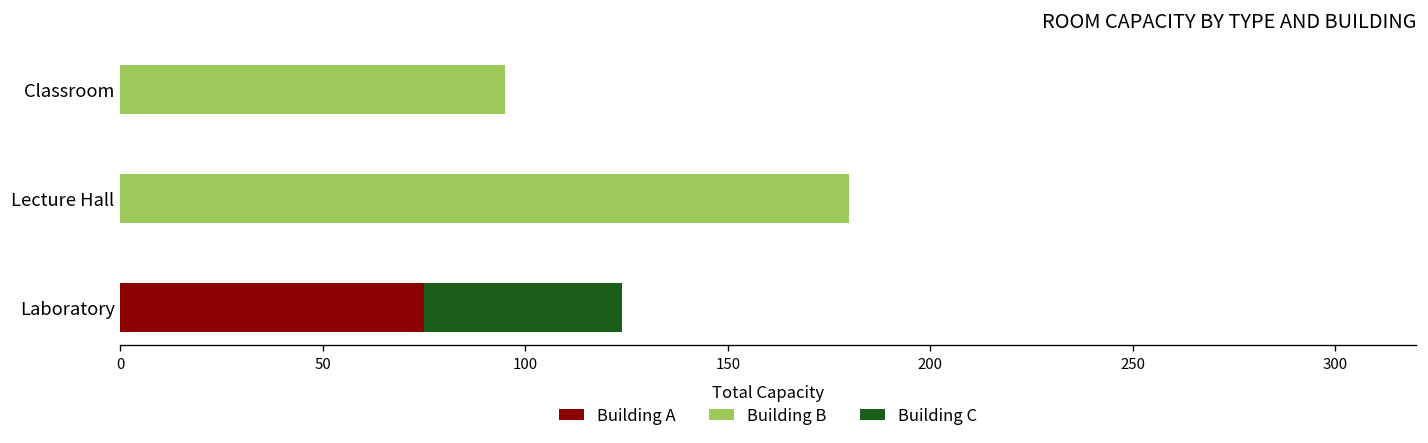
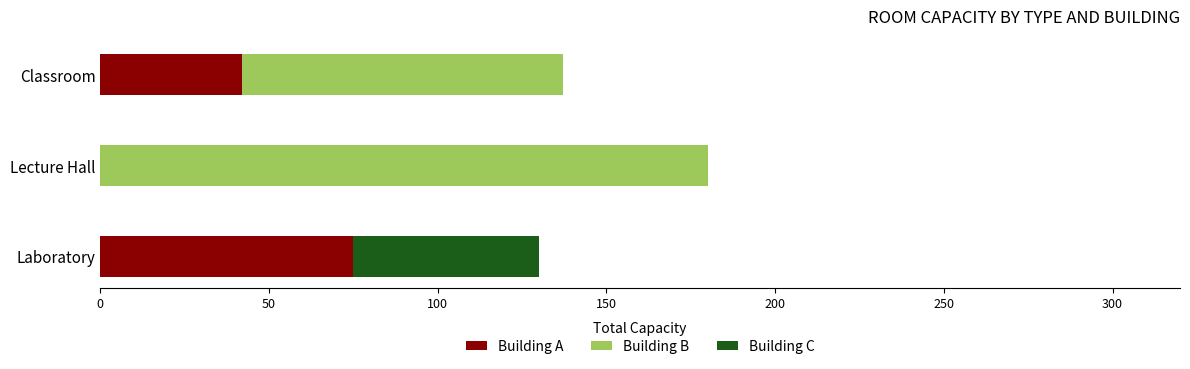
  {
    "Building A": {
-     "Classroom": 0,
+     "Classroom": 42,
      "Lecture Hall": 0,
      "Laboratory": 75
    },
    "Building C": {
      "Classroom": 0,
      "Lecture Hall": 0,
-     "Laboratory": 49
+     "Laboratory": 55
    }
  }
